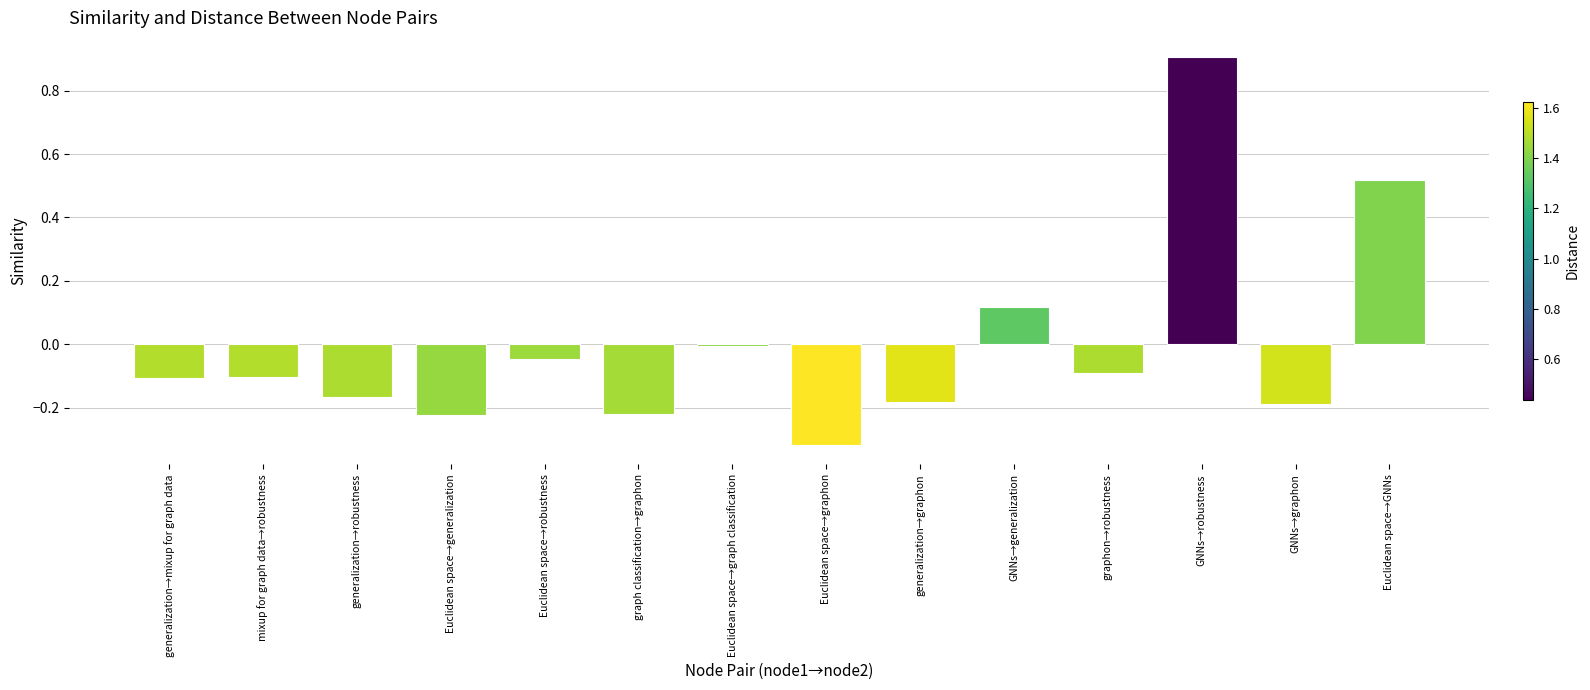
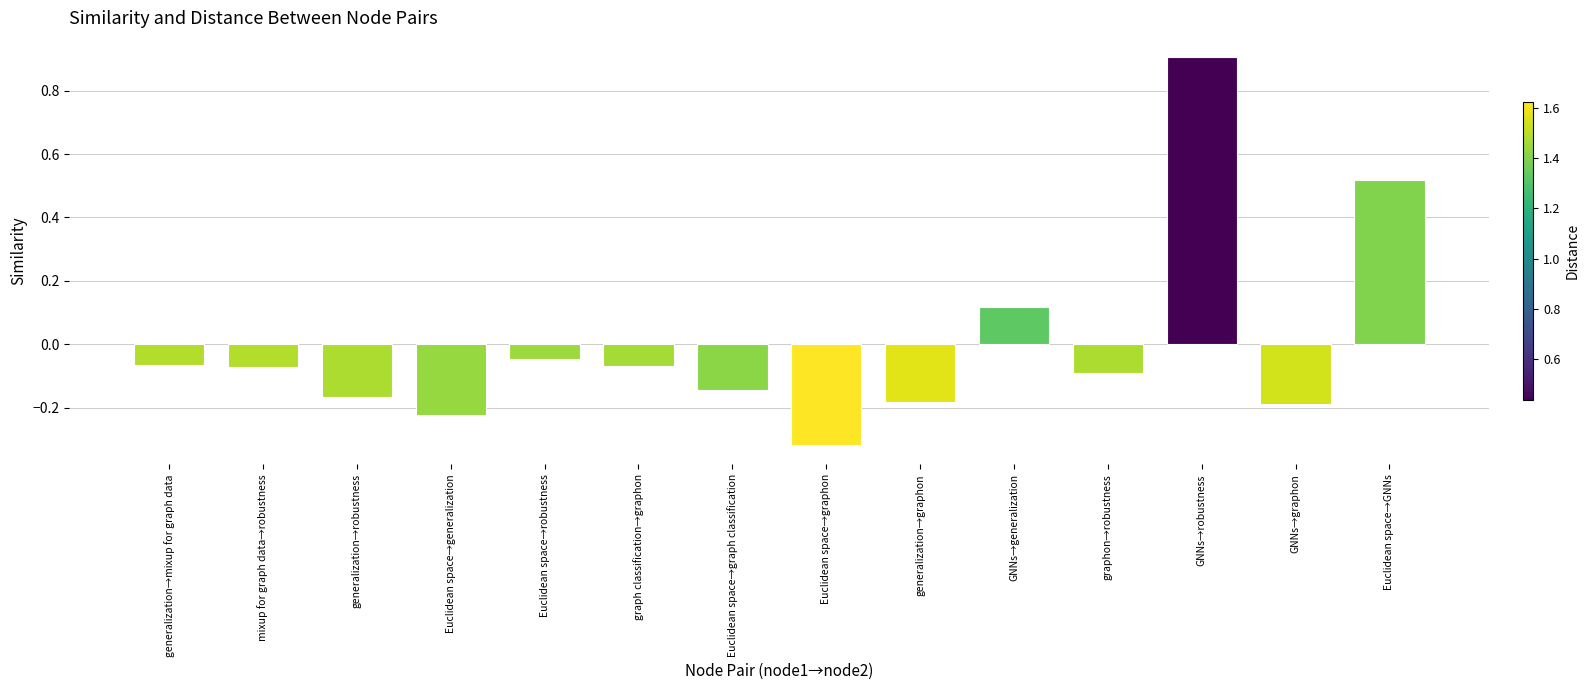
  {
-   "generalization→mixup for graph data": -0.11,
-   "mixup for graph data→robustness": -0.10,
+   "generalization→mixup for graph data": -0.07,
+   "mixup for graph data→robustness": -0.07,
    "generalization→robustness": -0.17,
    "Euclidean space→generalization": -0.22,
    "Euclidean space→robustness": -0.05,
-   "graph classification→graphon": -0.22,
-   "Euclidean space→graph classification": 0.00,
+   "graph classification→graphon": -0.07,
+   "Euclidean space→graph classification": -0.14,
    "Euclidean space→graphon": -0.32,
    "generalization→graphon": -0.18,
    "GNNs→generalization": 0.12,
    "graphon→robustness": -0.09,
    "GNNs→robustness": 0.91,
    "GNNs→graphon": -0.19,
    "Euclidean space→GNNs": 0.52
  }
